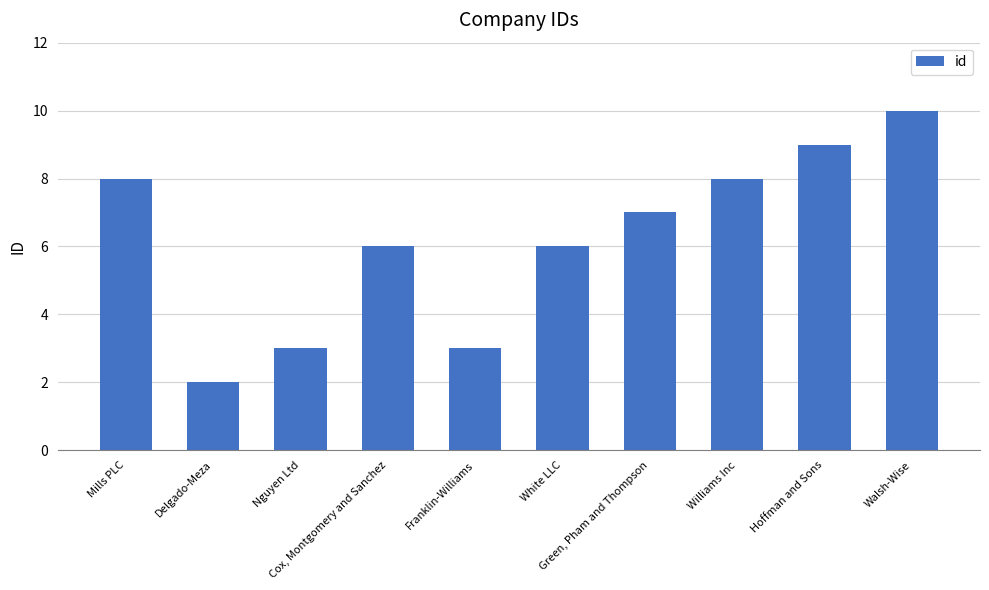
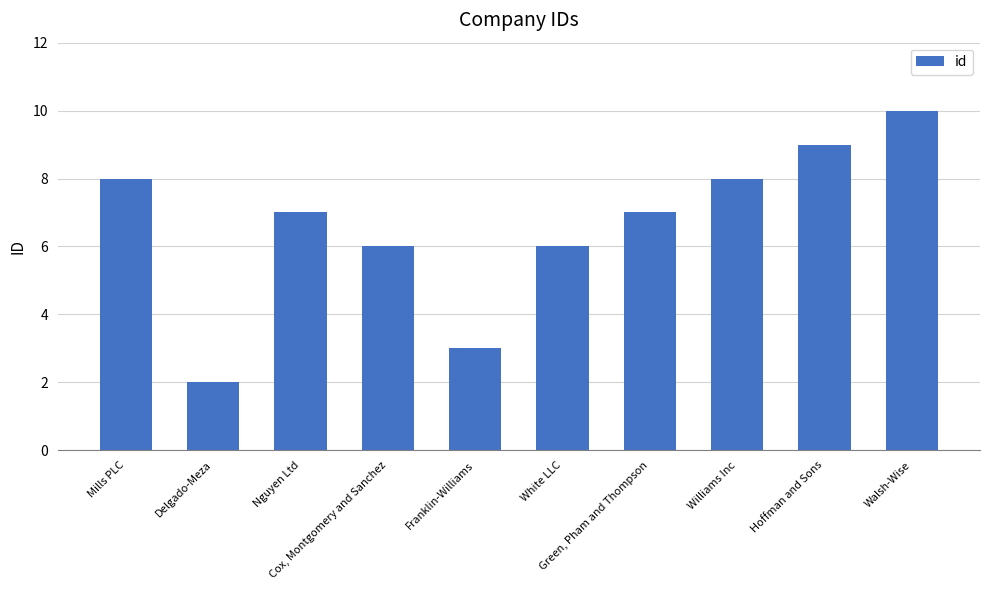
  {
    "Mills PLC": 8,
    "Delgado-Meza": 2,
-   "Nguyen Ltd": 3,
+   "Nguyen Ltd": 7,
    "Cox, Montgomery and Sanchez": 6,
    "Franklin-Williams": 3,
    "White LLC": 6,
    "Green, Pham and Thompson": 7,
    "Williams Inc": 8,
    "Hoffman and Sons": 9,
    "Walsh-Wise": 10
  }
